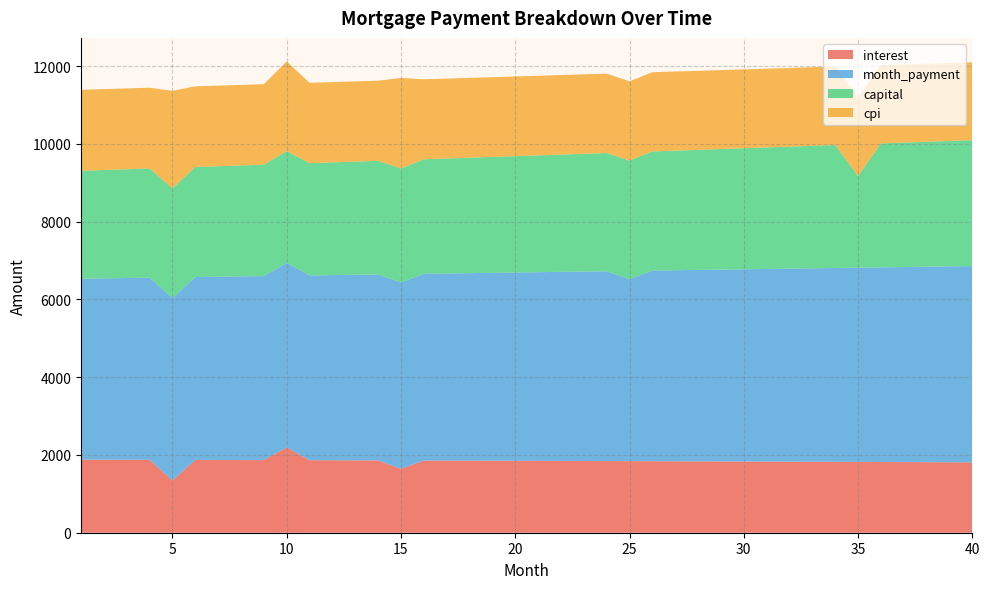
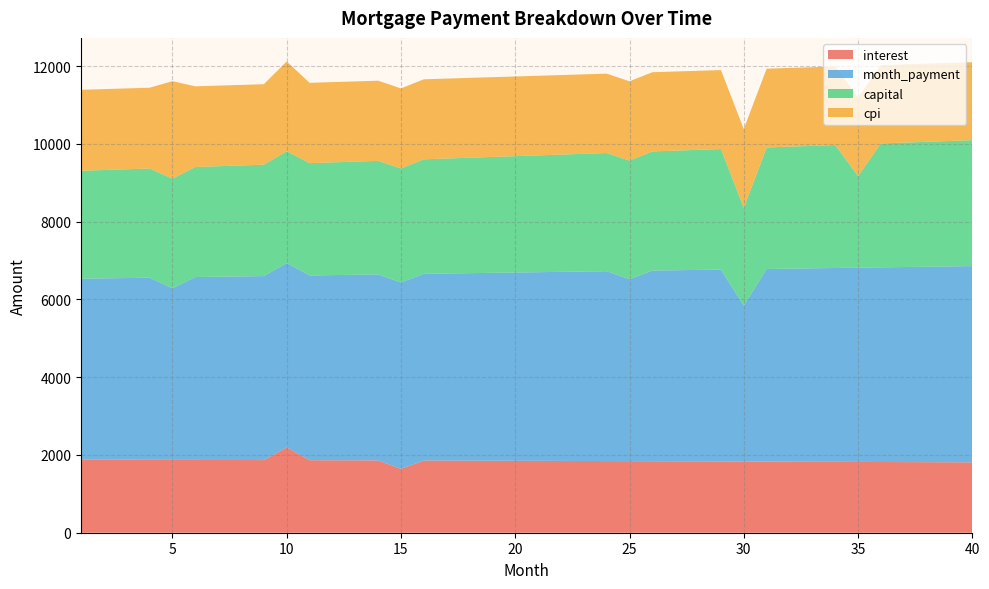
  {
    "interest": {
-     "5": 1300,
+     "5": 1900,
      "10": 2200,
      "15": 1600,
      "20": 1900,
      "25": 1800,
      "30": 1800,
      "35": 1800,
      "40": 1800
    },
    "month_payment": {
-     "5": 4700,
+     "5": 4400,
      "10": 4700,
      "15": 4800,
      "20": 4800,
      "25": 4700,
-     "30": 4900,
+     "30": 4000,
      "35": 5000,
      "40": 5000
    },
    "capital": {
      "5": 2800,
      "10": 2900,
      "15": 2900,
      "20": 3000,
      "25": 3100,
-     "30": 3100,
+     "30": 2500,
      "35": 2400,
      "40": 3200
    },
    "cpi": {
      "5": 2500,
      "10": 2300,
-     "15": 2300,
+     "15": 2100,
      "20": 2000,
      "25": 2000,
      "30": 2000,
      "40": 2000
    }
  }
